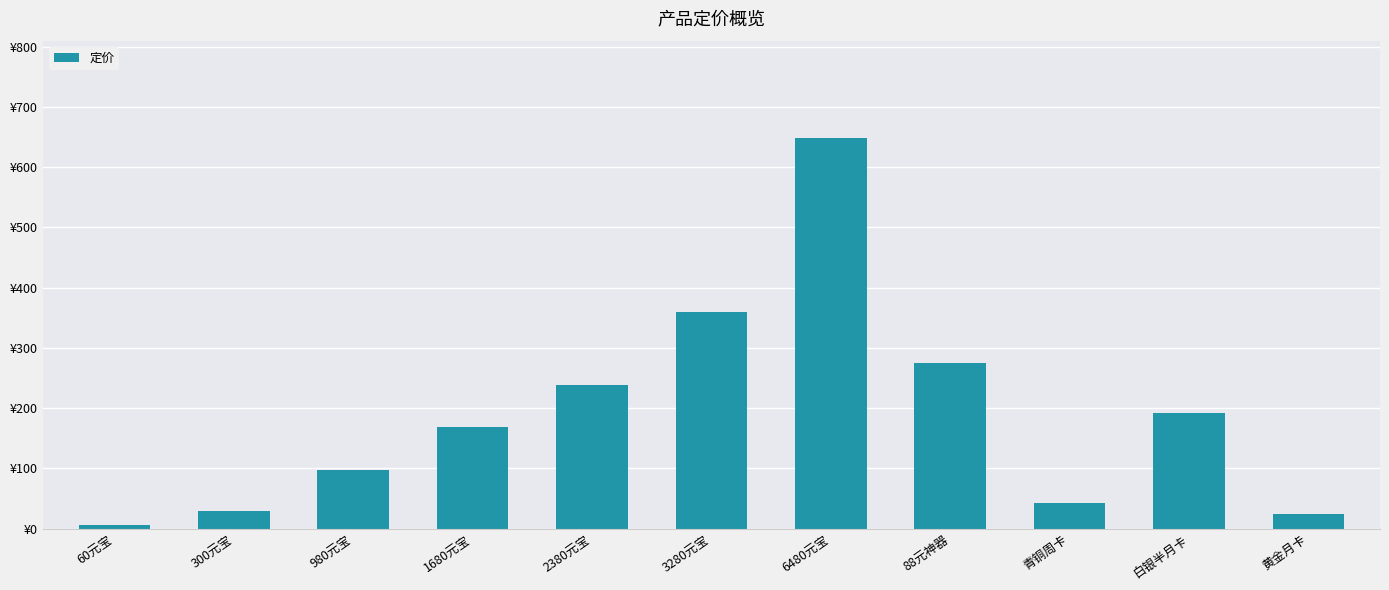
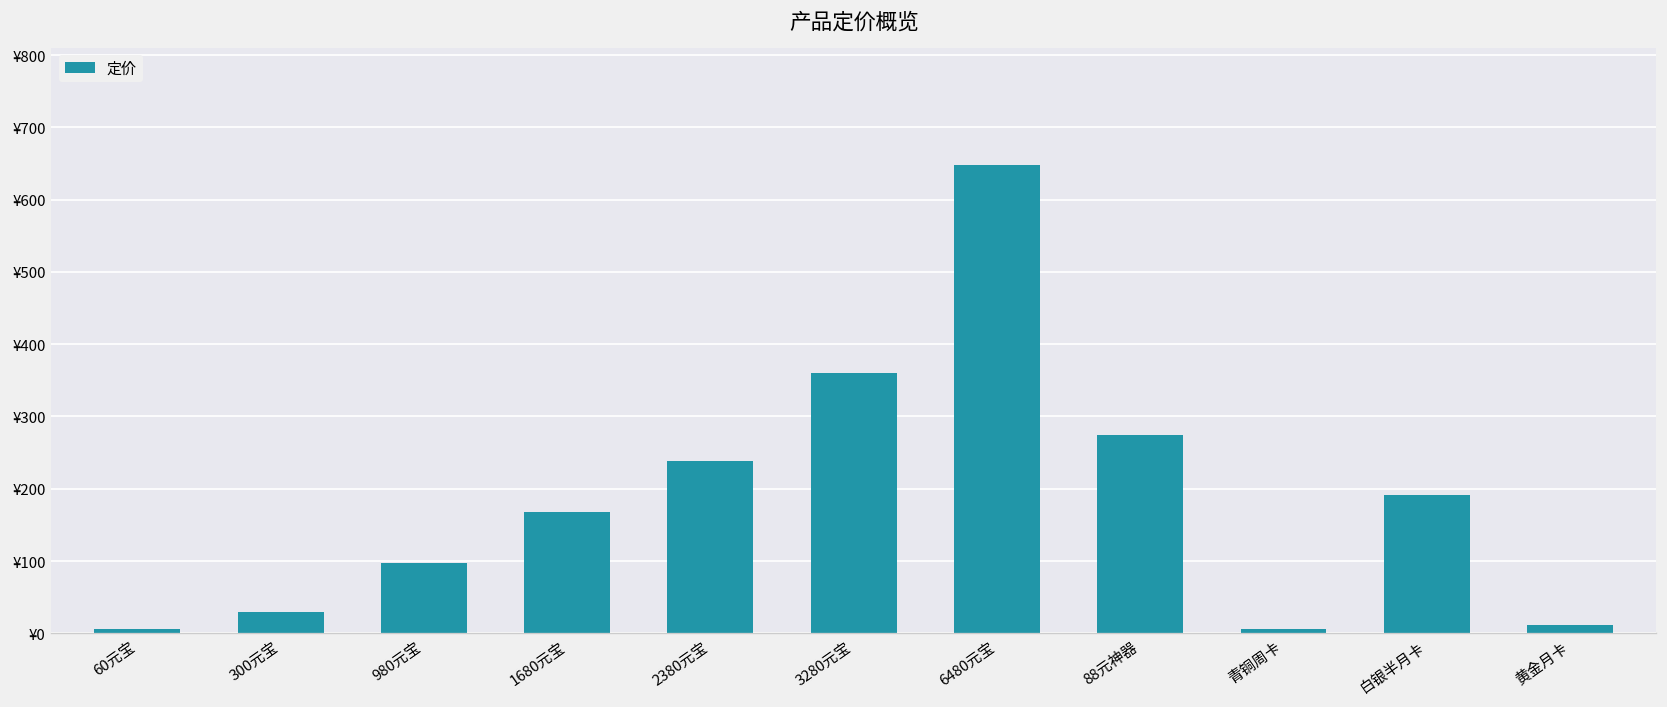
  {
    "60元宝": "¥10",
    "300元宝": "¥30",
    "980元宝": "¥100",
    "1680元宝": "¥170",
    "2380元宝": "¥240",
    "3280元宝": "¥360",
    "6480元宝": "¥650",
    "88元神器": "¥280",
-   "青铜周卡": "¥40",
+   "青铜周卡": "¥10",
    "白银半月卡": "¥190",
-   "黄金月卡": "¥30"
+   "黄金月卡": "¥10"
  }
